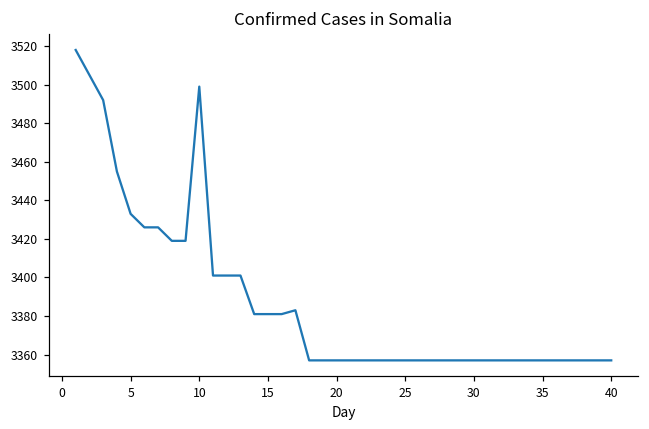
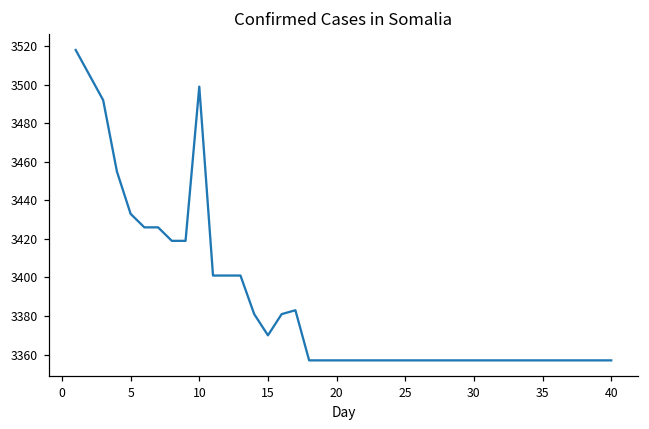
  {
    "5": 3433,
    "10": 3499,
-   "15": 3381,
+   "15": 3370,
    "20": 3357,
    "25": 3357,
    "30": 3357,
    "35": 3357,
    "40": 3357
  }
